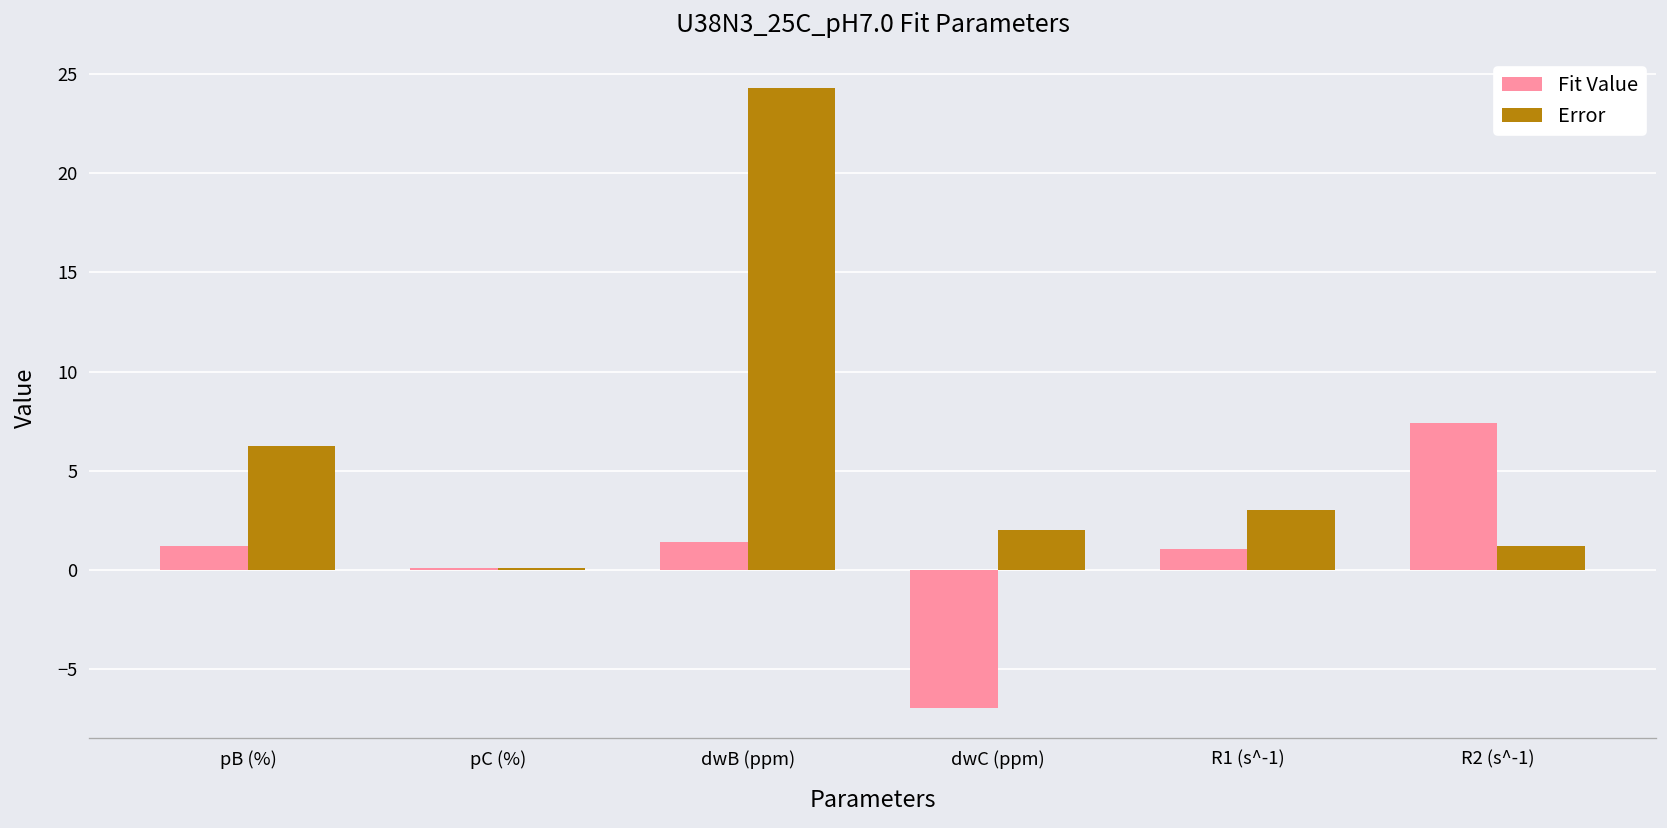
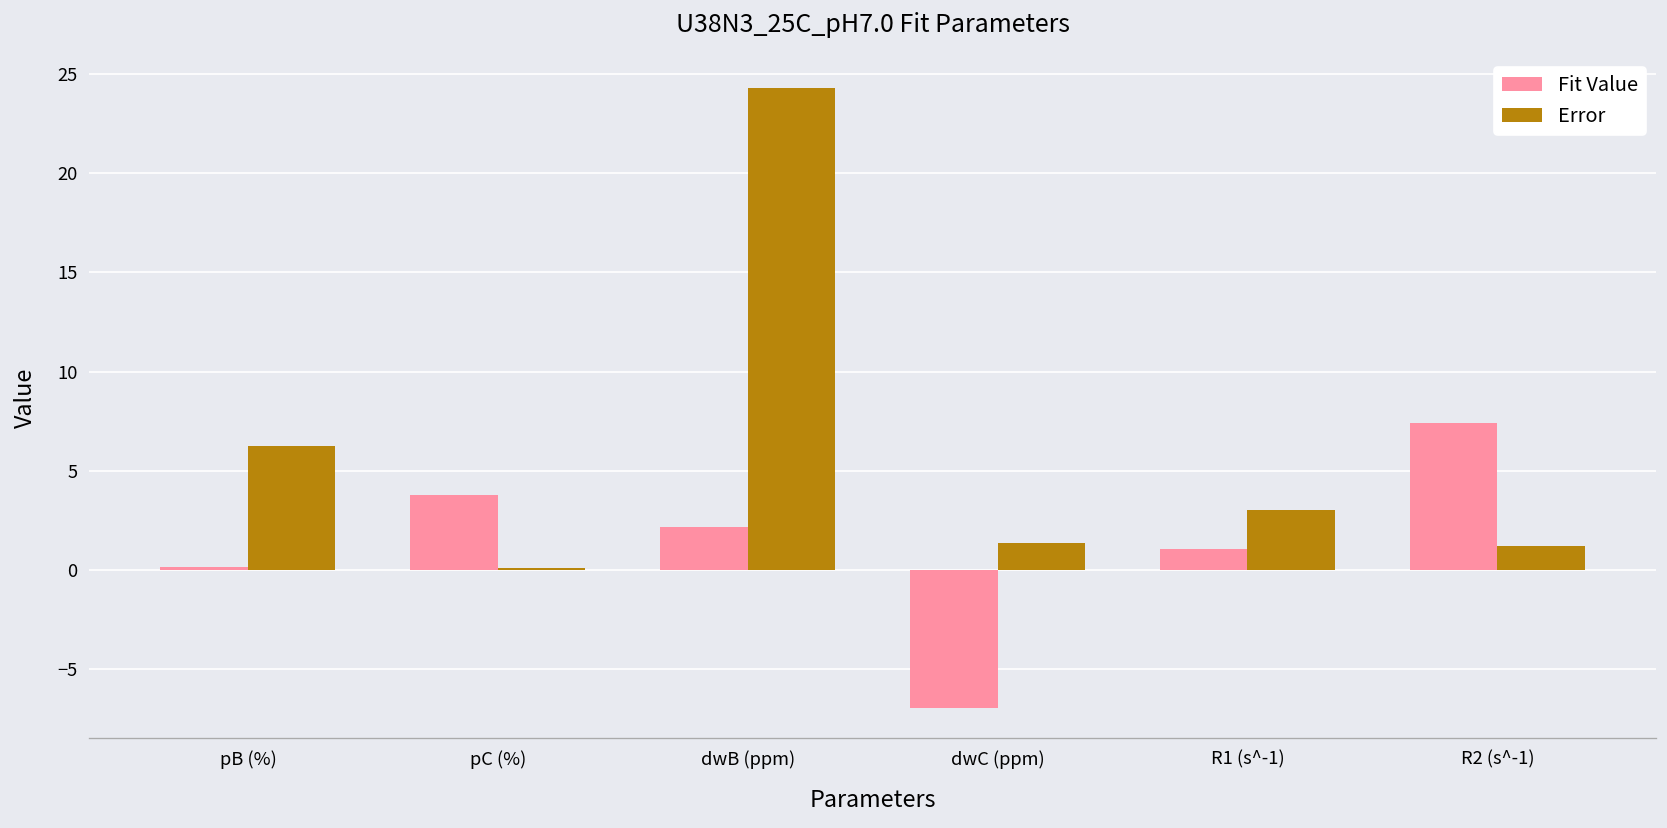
  {
    "Fit Value": {
-     "pB (%)": 1.2,
-     "pC (%)": 0.1,
-     "dwB (ppm)": 1.4,
+     "pB (%)": 0.2,
+     "pC (%)": 3.8,
+     "dwB (ppm)": 2.2,
      "dwC (ppm)": -6.9,
      "R1 (s^-1)": 1.1,
      "R2 (s^-1)": 7.4
    },
    "Error": {
      "pB (%)": 6.2,
      "dwB (ppm)": 24.3,
-     "dwC (ppm)": 2.0,
+     "dwC (ppm)": 1.4,
      "R1 (s^-1)": 3.1,
      "R2 (s^-1)": 1.2
    }
  }
